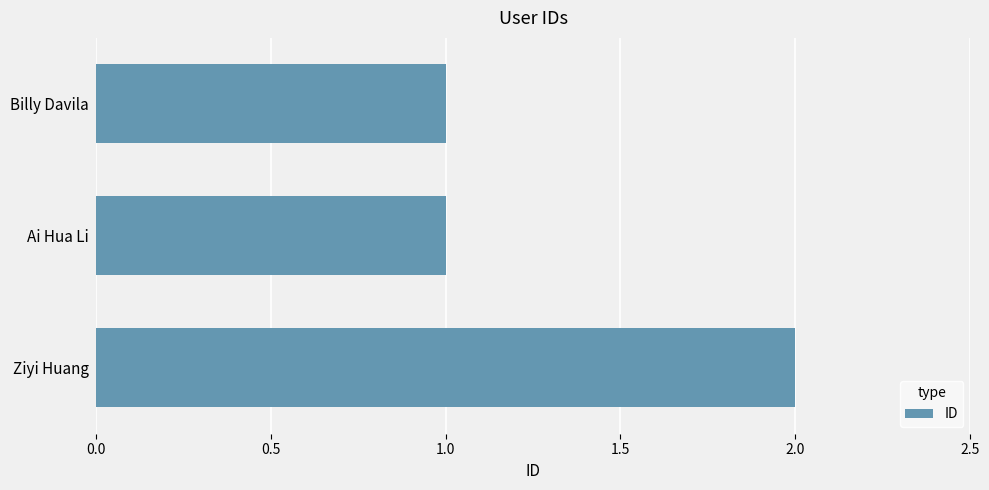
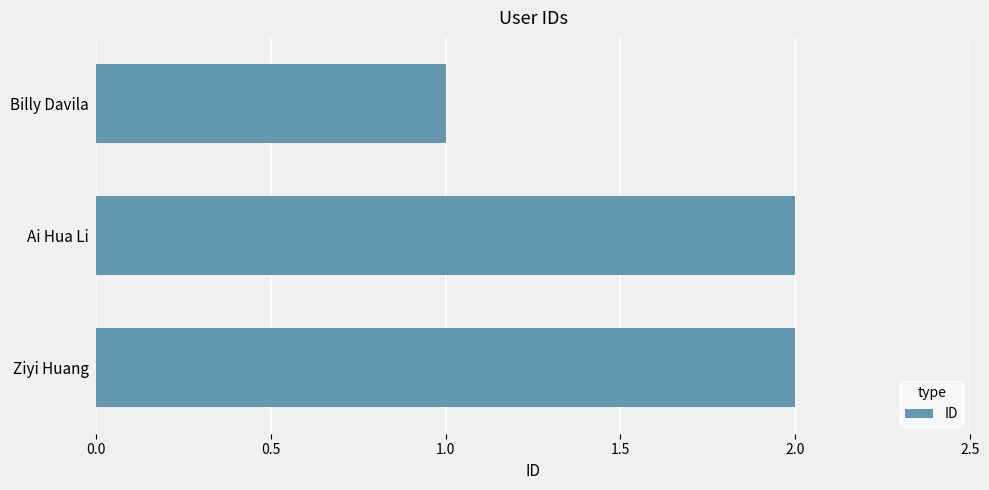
  {
    "Billy Davila": 1,
-   "Ai Hua Li": 1,
+   "Ai Hua Li": 2,
    "Ziyi Huang": 2
  }
